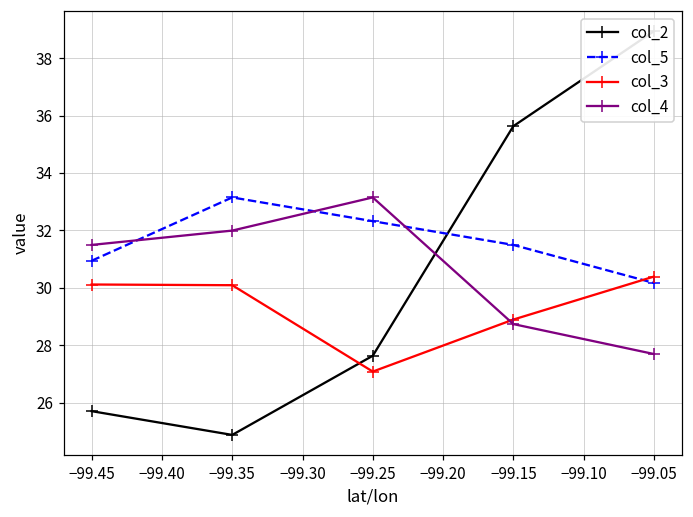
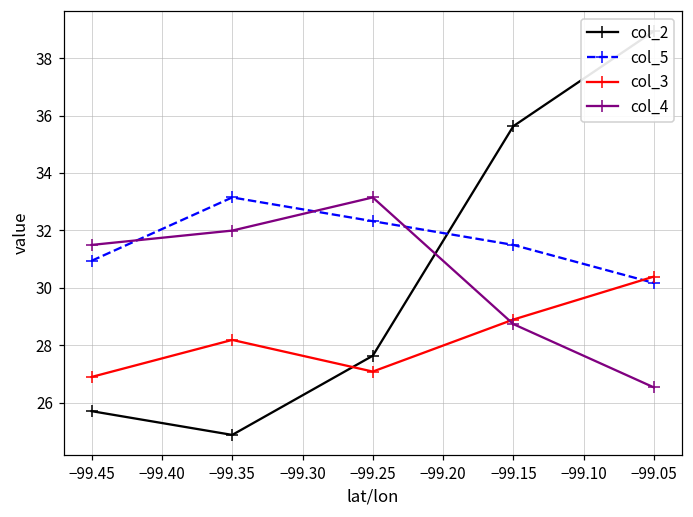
  {
    "col_2": {
      "−99.45": 25.7,
      "−99.35": 24.9,
      "−99.25": 27.6,
      "−99.15": 35.6
    },
    "col_5": {
      "−99.45": 30.9,
      "−99.35": 33.1,
      "−99.25": 32.3,
      "−99.15": 31.5,
      "−99.05": 30.2
    },
    "col_3": {
-     "−99.45": 30.1,
-     "−99.35": 30.1,
+     "−99.45": 26.9,
+     "−99.35": 28.2,
      "−99.25": 27.1,
      "−99.15": 28.9,
      "−99.05": 30.4
    },
    "col_4": {
      "−99.45": 31.5,
      "−99.35": 32.0,
      "−99.25": 33.1,
      "−99.15": 28.7,
-     "−99.05": 27.7
+     "−99.05": 26.5
    }
  }
